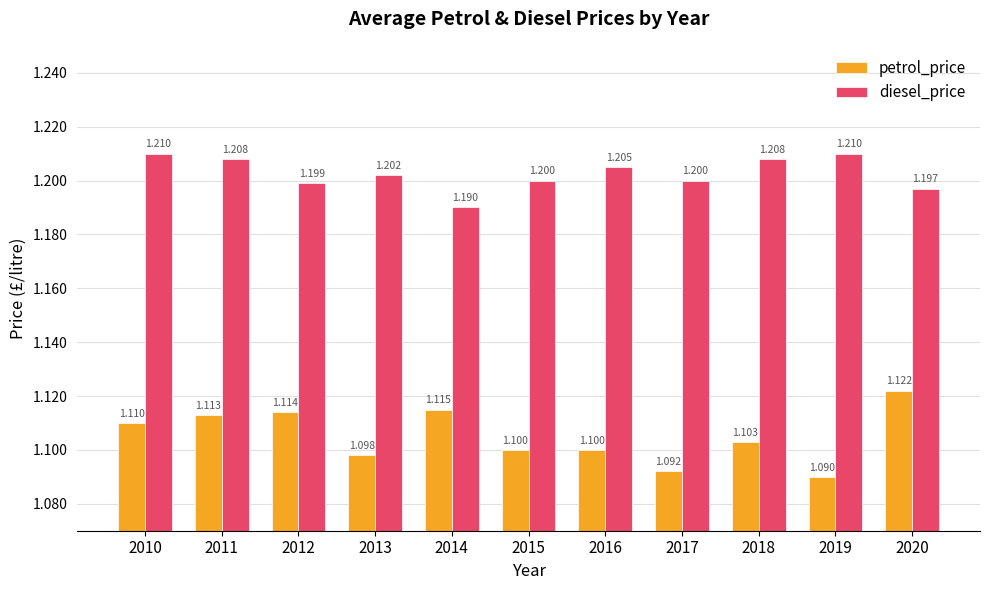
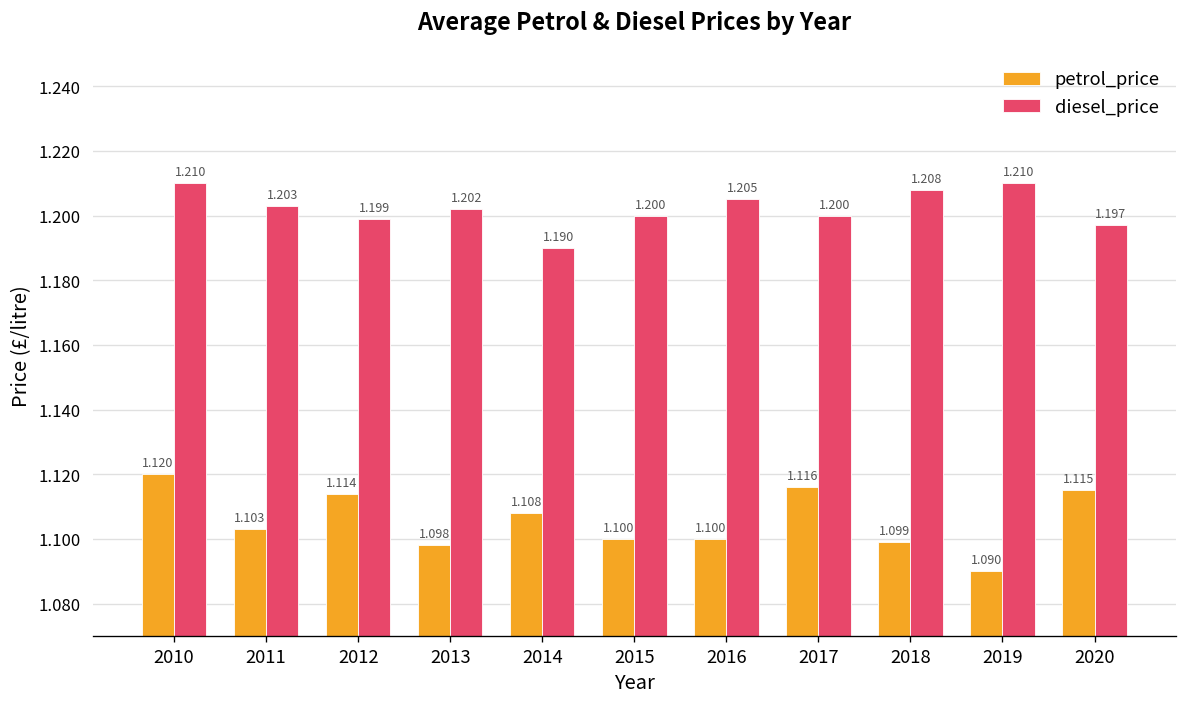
  {
    "petrol_price": {
-     "2010": 1.110,
-     "2011": 1.113,
+     "2010": 1.120,
+     "2011": 1.103,
      "2012": 1.114,
      "2013": 1.098,
-     "2014": 1.115,
+     "2014": 1.108,
      "2015": 1.100,
      "2016": 1.100,
-     "2017": 1.092,
-     "2018": 1.103,
+     "2017": 1.116,
+     "2018": 1.099,
      "2019": 1.090,
-     "2020": 1.122
+     "2020": 1.115
    },
    "diesel_price": {
      "2010": 1.210,
-     "2011": 1.208,
+     "2011": 1.203,
      "2012": 1.199,
      "2013": 1.202,
      "2014": 1.190,
      "2015": 1.200,
      "2016": 1.205,
      "2017": 1.200,
      "2018": 1.208,
      "2019": 1.210,
      "2020": 1.197
    }
  }
